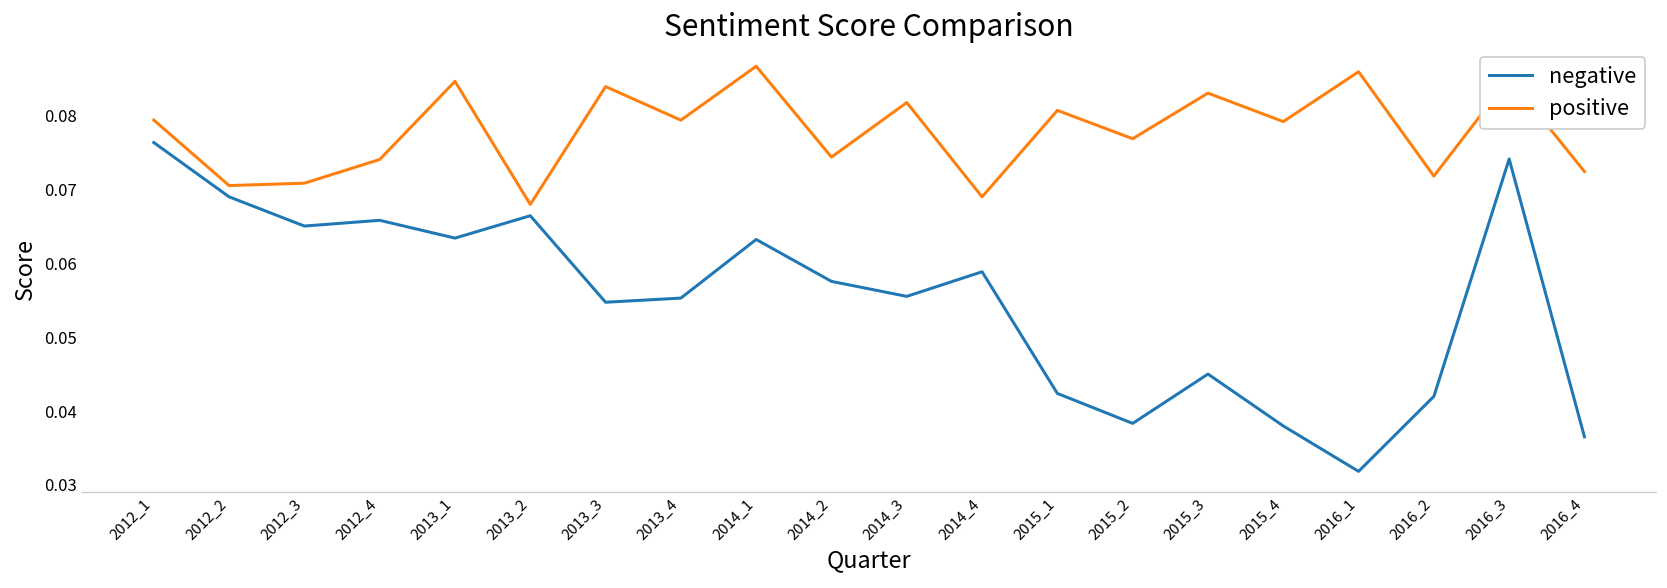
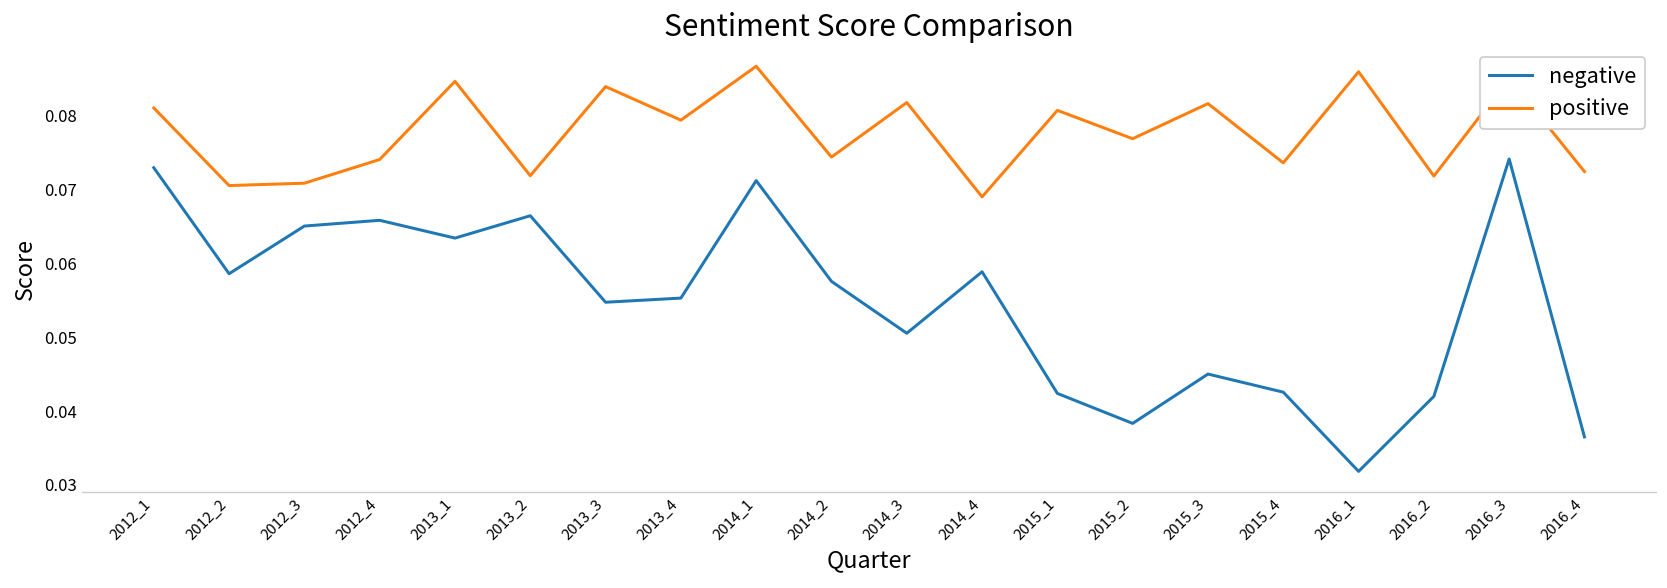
  {
    "negative": {
-     "2012_1": 0.076,
-     "2012_2": 0.069,
+     "2012_1": 0.073,
+     "2012_2": 0.059,
      "2012_3": 0.065,
      "2012_4": 0.066,
      "2013_1": 0.063,
      "2013_2": 0.066,
      "2013_3": 0.055,
      "2013_4": 0.055,
-     "2014_1": 0.063,
+     "2014_1": 0.071,
      "2014_2": 0.058,
-     "2014_3": 0.056,
+     "2014_3": 0.051,
      "2014_4": 0.059,
      "2015_1": 0.042,
      "2015_2": 0.038,
      "2015_3": 0.045,
-     "2015_4": 0.038,
+     "2015_4": 0.043,
      "2016_1": 0.032,
      "2016_2": 0.042,
      "2016_3": 0.074,
      "2016_4": 0.037
    },
    "positive": {
-     "2012_1": 0.079,
+     "2012_1": 0.081,
      "2012_2": 0.071,
      "2012_3": 0.071,
      "2012_4": 0.074,
      "2013_1": 0.085,
-     "2013_2": 0.068,
+     "2013_2": 0.072,
      "2013_3": 0.084,
      "2013_4": 0.079,
      "2014_1": 0.087,
      "2014_2": 0.074,
      "2014_3": 0.082,
      "2014_4": 0.069,
      "2015_1": 0.081,
      "2015_2": 0.077,
-     "2015_3": 0.083,
-     "2015_4": 0.079,
+     "2015_3": 0.082,
+     "2015_4": 0.074,
      "2016_1": 0.086,
      "2016_2": 0.072,
      "2016_4": 0.072
    }
  }
